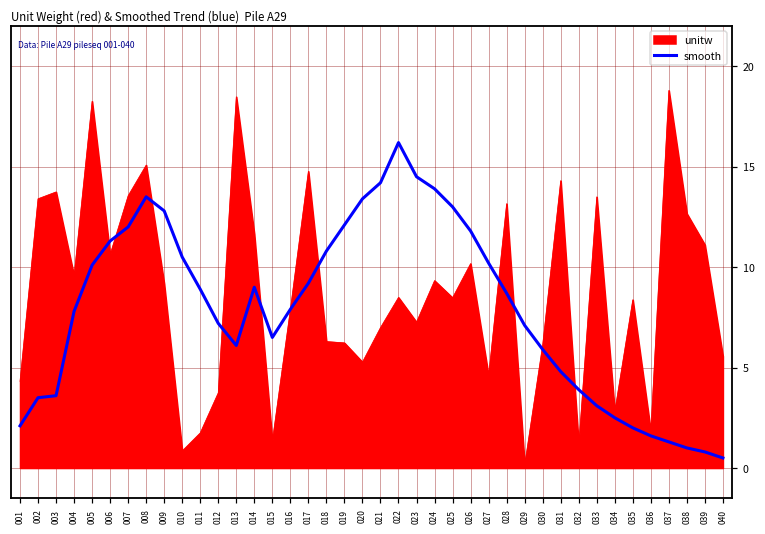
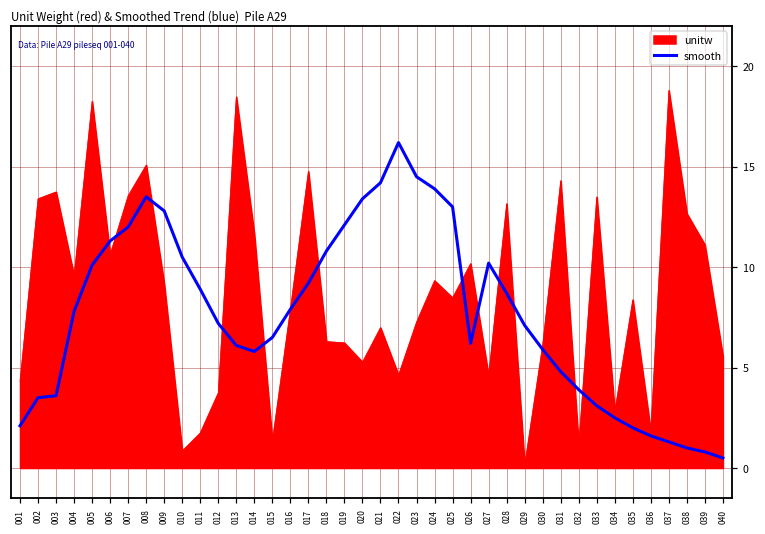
  {
    "unitw": {
      "001": 4.3,
      "002": 13.4,
      "003": 13.7,
      "004": 9.6,
      "005": 18.3,
      "006": 10.6,
      "007": 13.6,
      "008": 15.1,
      "009": 9.2,
      "010": 0.9,
      "011": 1.7,
      "012": 3.7,
      "013": 18.5,
      "014": 11.6,
      "015": 1.3,
      "017": 14.8,
      "018": 6.3,
      "019": 6.2,
      "020": 5.3,
      "021": 7.0,
-     "022": 8.5,
+     "022": 4.6,
      "023": 7.3,
      "024": 9.3,
      "025": 8.5,
      "026": 10.2,
      "027": 4.6,
      "028": 13.2,
      "029": 0.1,
      "030": 6.1,
      "031": 14.3,
      "032": 1.1,
      "033": 13.5,
      "034": 2.8,
      "035": 8.4,
      "036": 1.8,
      "037": 18.8,
      "038": 12.7,
      "039": 11.1,
      "040": 5.6
    },
    "smooth": {
      "001": 2.1,
      "002": 3.5,
      "003": 3.6,
      "004": 7.8,
      "005": 10.1,
      "006": 11.3,
      "007": 12.0,
      "008": 13.5,
      "009": 12.8,
      "010": 10.5,
      "011": 8.9,
      "012": 7.2,
      "013": 6.1,
-     "014": 9.0,
+     "014": 5.8,
      "015": 6.5,
      "017": 9.2,
      "018": 10.8,
      "019": 12.1,
      "020": 13.4,
      "021": 14.2,
      "022": 16.2,
      "023": 14.5,
      "024": 13.9,
      "025": 13.0,
-     "026": 11.8,
+     "026": 6.2,
      "027": 10.2,
      "028": 8.7,
      "029": 7.1,
      "030": 5.9,
      "031": 4.8,
      "032": 3.9,
      "033": 3.1,
      "034": 2.5,
      "035": 2.0,
      "036": 1.6,
      "037": 1.3,
      "038": 1.0,
      "039": 0.8,
      "040": 0.5
    }
  }
